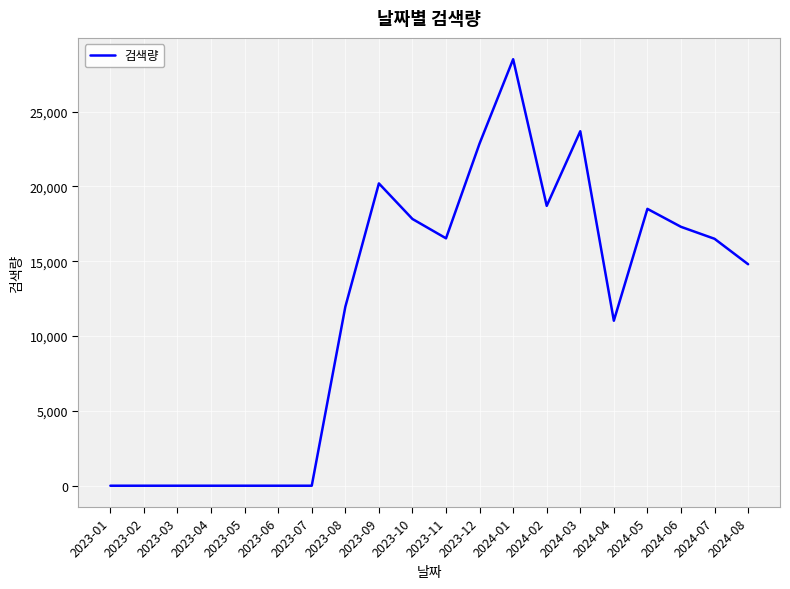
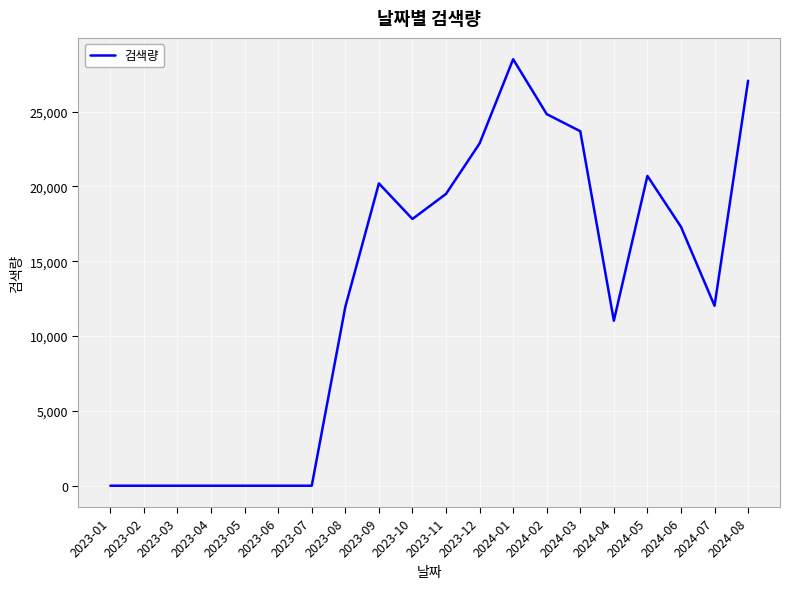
  {
    "2023-01": "0",
    "2023-02": "0",
    "2023-03": "0",
    "2023-04": "0",
    "2023-05": "0",
    "2023-06": "0",
    "2023-07": "0",
    "2023-08": "12,000",
    "2023-09": "20,200",
    "2023-10": "17,800",
-   "2023-11": "16,500",
+   "2023-11": "19,500",
    "2023-12": "22,900",
    "2024-01": "28,500",
-   "2024-02": "18,700",
+   "2024-02": "24,800",
    "2024-03": "23,700",
    "2024-04": "11,000",
-   "2024-05": "18,500",
+   "2024-05": "20,700",
    "2024-06": "17,300",
-   "2024-07": "16,500",
-   "2024-08": "14,800"
+   "2024-07": "12,000",
+   "2024-08": "27,100"
  }
